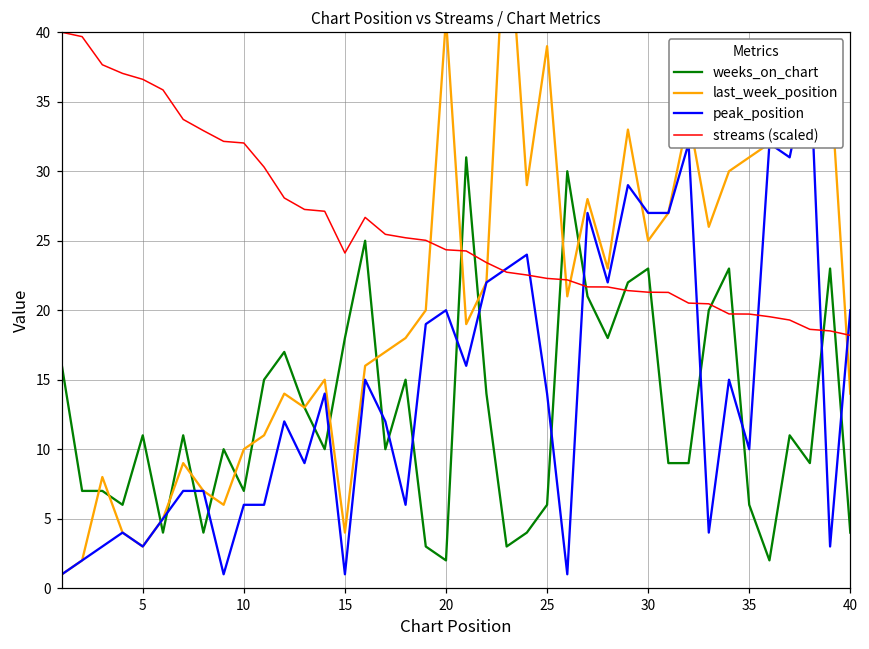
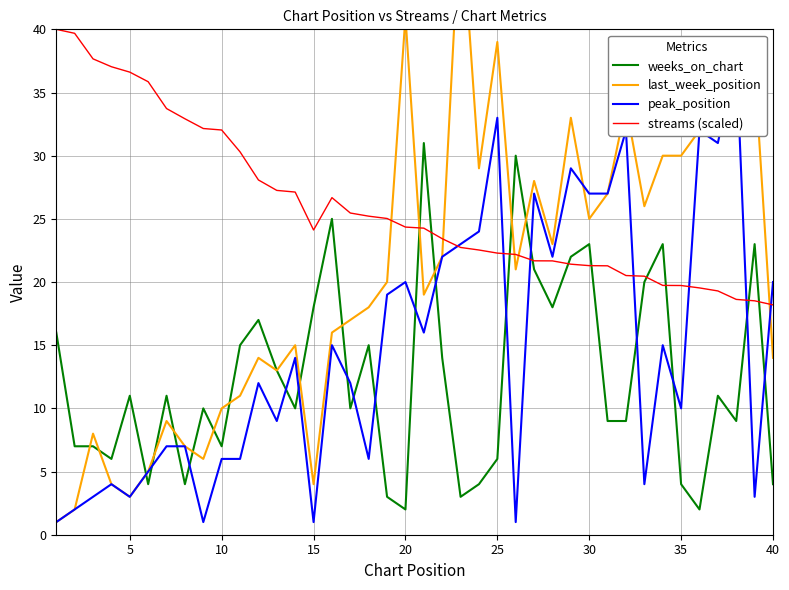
  {
    "weeks_on_chart": {
      "5": 11,
      "10": 7,
      "15": 18,
      "20": 2,
      "25": 6,
      "30": 23,
-     "35": 6,
+     "35": 4,
      "40": 4
    },
    "last_week_position": {
      "10": 10,
      "15": 4,
      "25": 39,
      "30": 25,
-     "35": 31,
+     "35": 30,
      "40": 14
    },
    "peak_position": {
      "10": 6,
      "15": 1,
      "20": 20,
-     "25": 14,
+     "25": 33,
      "30": 27,
      "35": 10,
      "40": 20
    },
    "streams (scaled)": {
      "5": 36.6,
      "10": 32,
      "15": 24,
      "20": 24.3,
      "25": 22.3,
      "30": 21.3,
      "35": 19.7,
      "40": 18
    }
  }
